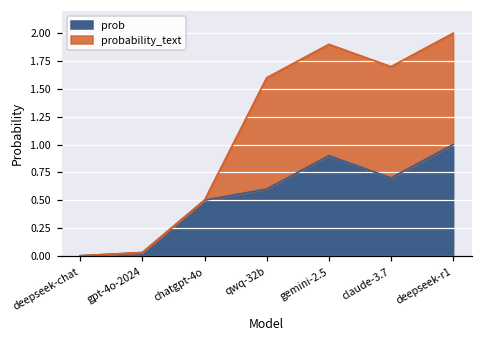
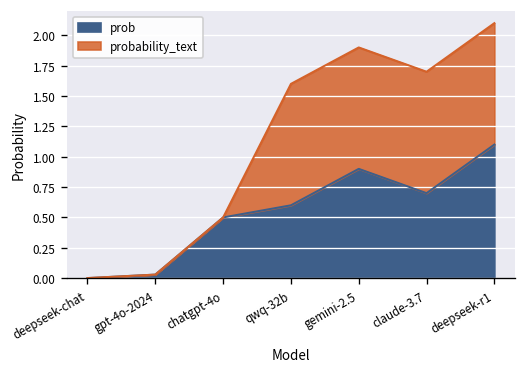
  {
    "prob": {
      "qwq-32b": 0.6,
      "gemini-2.5": 0.9,
      "claude-3.7": 0.7,
-     "deepseek-r1": 1.0
+     "deepseek-r1": 1.1
    },
    "probability_text": {
      "qwq-32b": 1.0,
      "gemini-2.5": 1.0,
      "claude-3.7": 1.0,
      "deepseek-r1": 1.0
    }
  }
